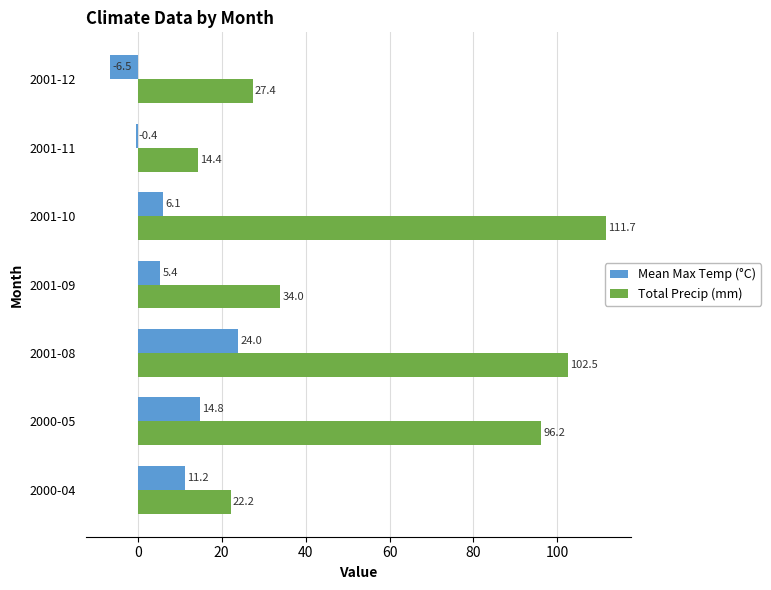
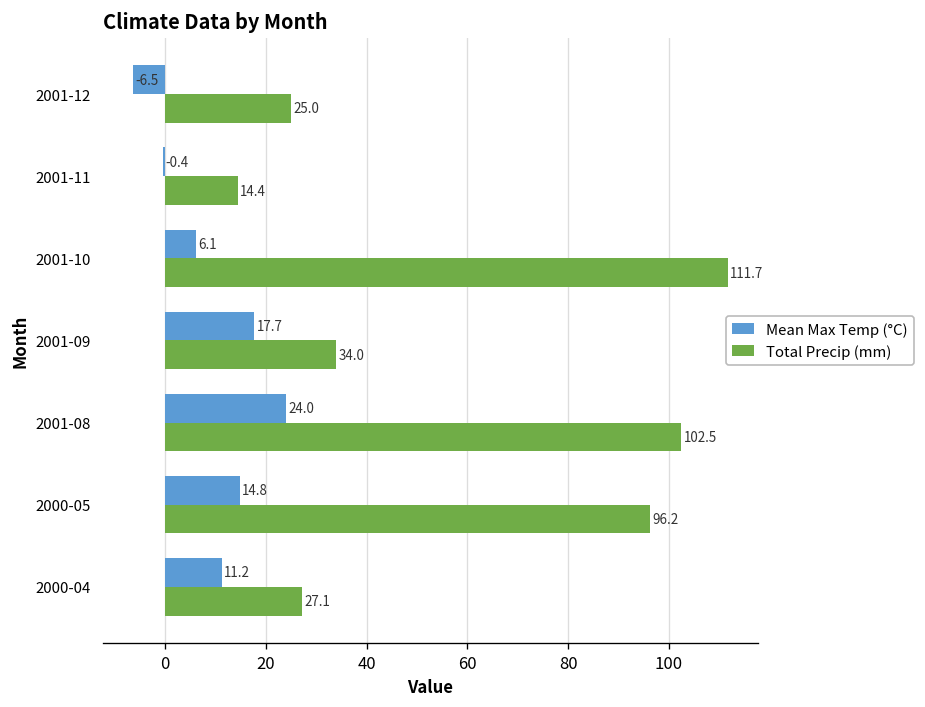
  {
    "Mean Max Temp (°C)": {
      "2001-12": -6.5,
      "2001-11": -0.4,
      "2001-10": 6.1,
-     "2001-09": 5.4,
+     "2001-09": 17.7,
      "2001-08": 24.0,
      "2000-05": 14.8,
      "2000-04": 11.2
    },
    "Total Precip (mm)": {
-     "2001-12": 27.4,
+     "2001-12": 25.0,
      "2001-11": 14.4,
      "2001-10": 111.7,
      "2001-09": 34.0,
      "2001-08": 102.5,
      "2000-05": 96.2,
-     "2000-04": 22.2
+     "2000-04": 27.1
    }
  }
